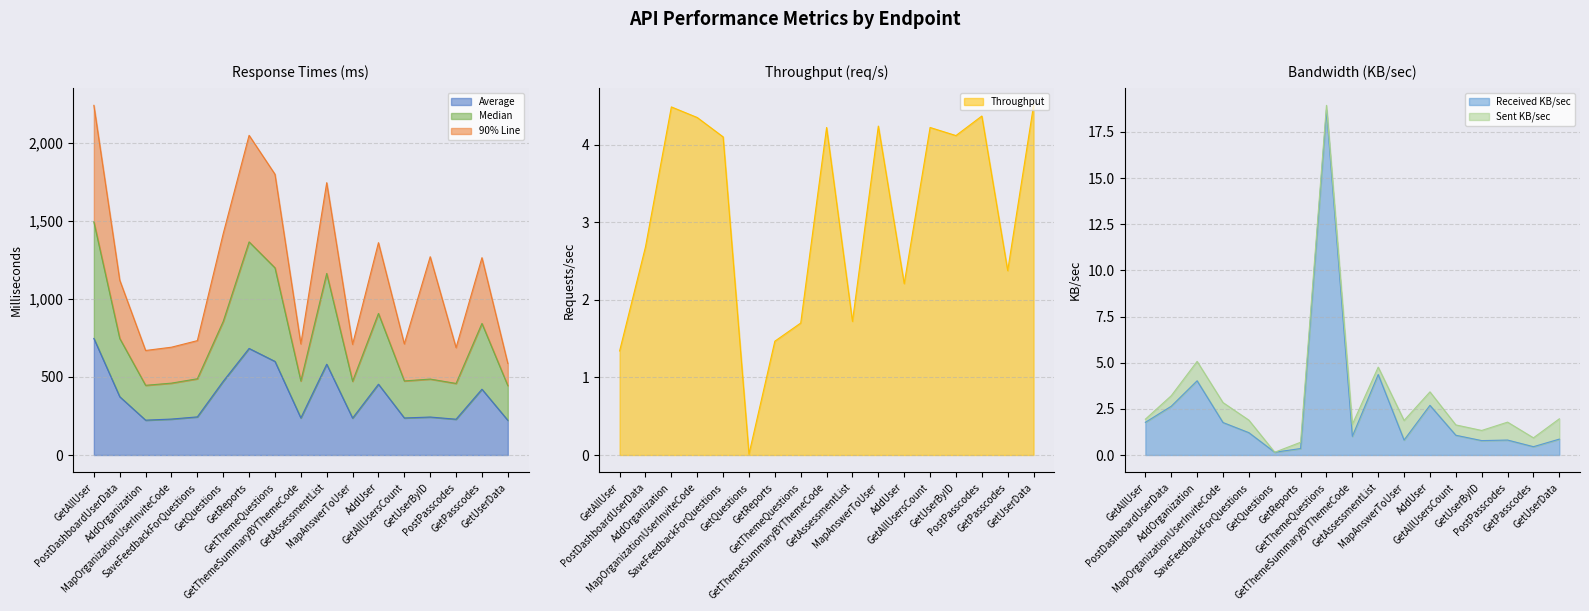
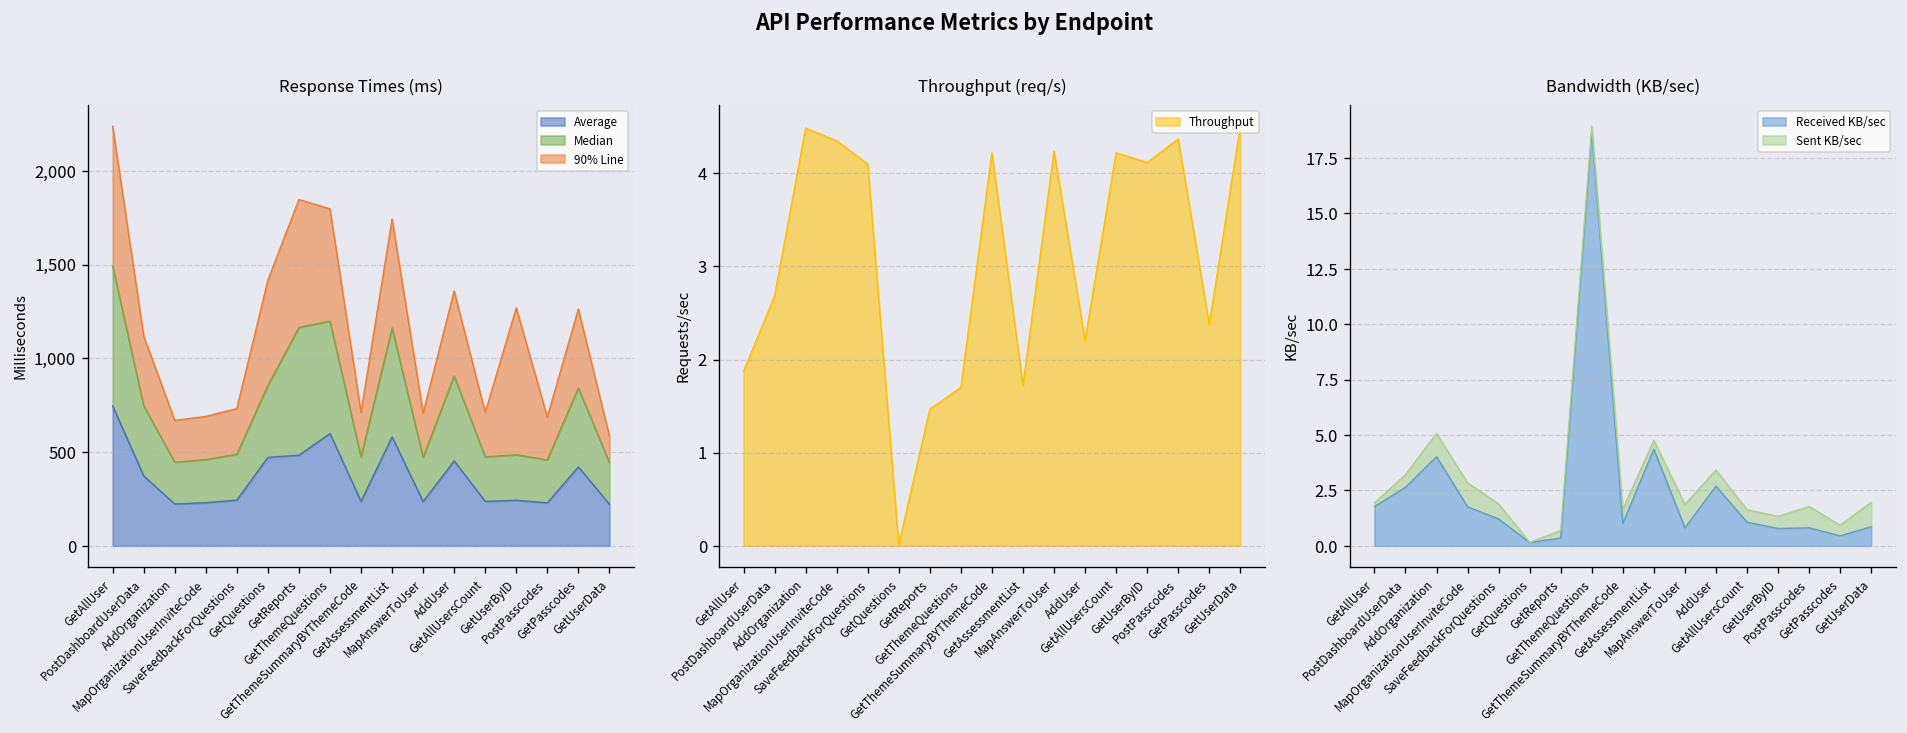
  {
    "Response Times (ms)": {
      "Average": {
        "GetAllUser": 750,
        "PostDashboardUserData": 370,
        "AddOrganization": 220,
        "MapOrganizationUserInviteCode": 230,
        "SaveFeedbackForQuestions": 240,
        "GetQuestions": 470,
-       "GetReports": 680,
+       "GetReports": 480,
        "GetThemeQuestions": 600,
        "GetThemeSummaryBYThemeCode": 240,
        "GetAssessmentList": 580,
        "MapAnswerToUser": 240,
        "AddUser": 450,
        "GetAllUsersCount": 240,
        "GetUserByID": 240,
        "PostPasscodes": 230,
        "GetPasscodes": 420,
        "GetUserData": 220
      },
      "Median": {
        "GetAllUser": 750,
        "PostDashboardUserData": 370,
        "AddOrganization": 220,
        "MapOrganizationUserInviteCode": 230,
        "SaveFeedbackForQuestions": 240,
        "GetQuestions": 380,
        "GetReports": 680,
        "GetThemeQuestions": 600,
        "GetThemeSummaryBYThemeCode": 240,
        "GetAssessmentList": 580,
        "MapAnswerToUser": 240,
        "AddUser": 450,
        "GetAllUsersCount": 240,
        "GetUserByID": 240,
        "PostPasscodes": 230,
        "GetPasscodes": 420,
        "GetUserData": 220
      },
      "90% Line": {
        "GetAllUser": 750,
        "PostDashboardUserData": 370,
        "AddOrganization": 220,
        "MapOrganizationUserInviteCode": 230,
        "SaveFeedbackForQuestions": 240,
        "GetQuestions": 560,
        "GetReports": 680,
        "GetThemeQuestions": 600,
        "GetThemeSummaryBYThemeCode": 240,
        "GetAssessmentList": 580,
        "MapAnswerToUser": 240,
        "AddUser": 450,
        "GetAllUsersCount": 240,
        "GetUserByID": 780,
        "PostPasscodes": 230,
        "GetPasscodes": 420,
        "GetUserData": 140
      }
    },
    "Throughput (req/s)": {
-     "GetAllUser": 1.3,
+     "GetAllUser": 1.9,
      "PostDashboardUserData": 2.7,
      "AddOrganization": 4.5,
      "MapOrganizationUserInviteCode": 4.3,
      "SaveFeedbackForQuestions": 4.1,
      "GetQuestions": 0.0,
      "GetReports": 1.5,
      "GetThemeQuestions": 1.7,
      "GetThemeSummaryBYThemeCode": 4.2,
      "GetAssessmentList": 1.7,
      "MapAnswerToUser": 4.2,
      "AddUser": 2.2,
      "GetAllUsersCount": 4.2,
      "GetUserByID": 4.1,
      "PostPasscodes": 4.4,
      "GetPasscodes": 2.4
    },
    "Bandwidth (KB/sec)": {
      "Received KB/sec": {
        "GetAllUser": 1.8,
        "PostDashboardUserData": 2.6,
        "AddOrganization": 4.0,
        "MapOrganizationUserInviteCode": 1.8,
        "SaveFeedbackForQuestions": 1.2,
        "GetReports": 0.4,
        "GetThemeQuestions": 18.7,
        "GetThemeSummaryBYThemeCode": 1.0,
        "GetAssessmentList": 4.4,
        "MapAnswerToUser": 0.8,
        "AddUser": 2.7,
        "GetAllUsersCount": 1.1,
        "GetUserByID": 0.8,
        "PostPasscodes": 0.8,
        "GetPasscodes": 0.5,
        "GetUserData": 0.9
      }
    }
  }
